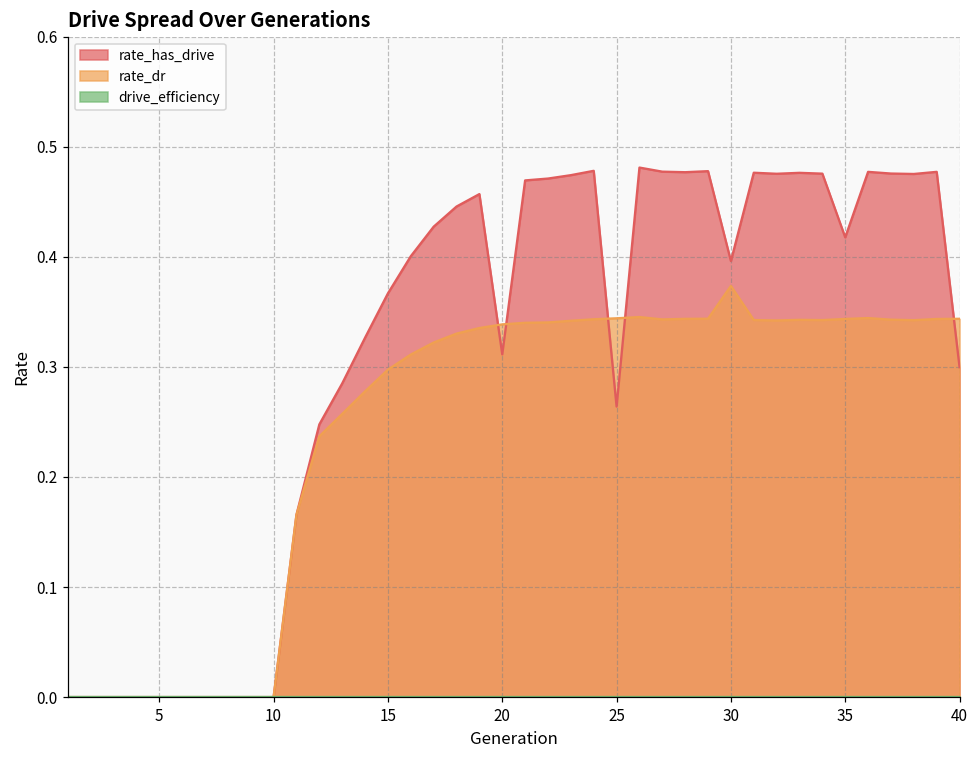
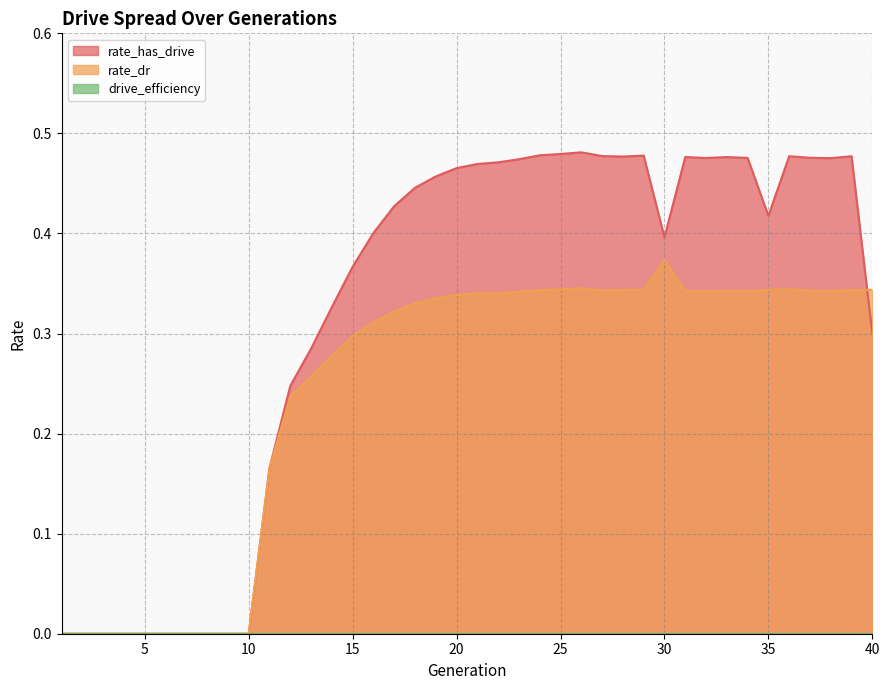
  {
    "rate_has_drive": {
      "15": 0.367,
-     "20": 0.311,
-     "25": 0.264,
+     "20": 0.465,
+     "25": 0.479,
      "30": 0.396,
      "35": 0.418,
      "40": 0.300
    },
    "rate_dr": {
      "15": 0.297,
      "20": 0.339,
      "25": 0.344,
      "30": 0.374,
      "35": 0.344,
      "40": 0.344
    },
    "drive_efficiency": {
      "15": 0.000,
      "20": 0.000,
      "25": 0.000,
      "30": 0.000,
      "35": 0.000,
      "40": 0.000
    }
  }
